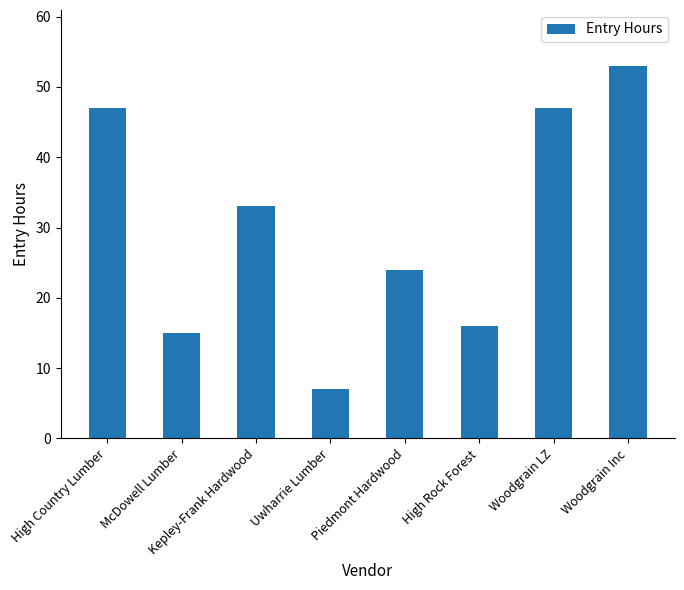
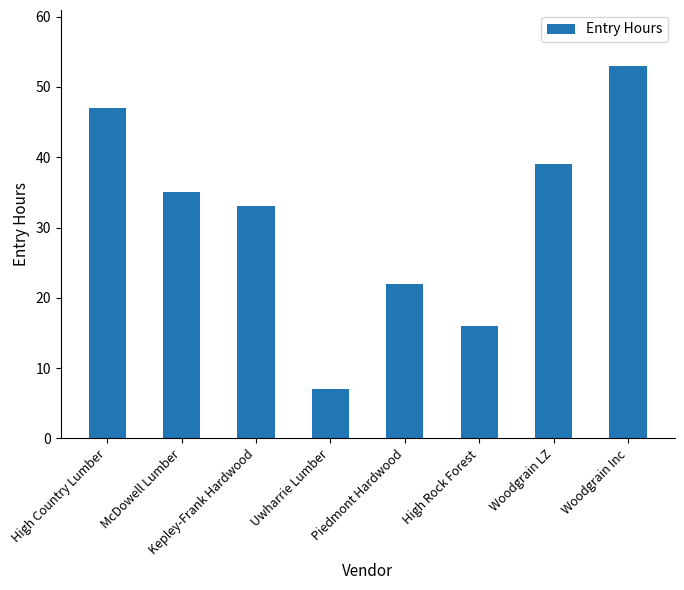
  {
    "High Country Lumber": 47,
-   "McDowell Lumber": 15,
+   "McDowell Lumber": 35,
    "Kepley-Frank Hardwood": 33,
    "Uwharrie Lumber": 7,
-   "Piedmont Hardwood": 24,
+   "Piedmont Hardwood": 22,
    "High Rock Forest": 16,
-   "Woodgrain LZ": 47,
+   "Woodgrain LZ": 39,
    "Woodgrain Inc": 53
  }
